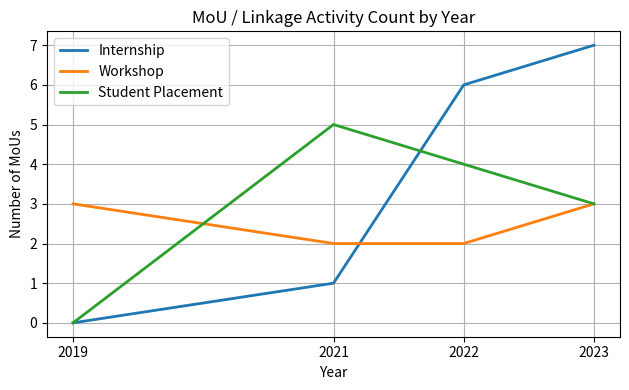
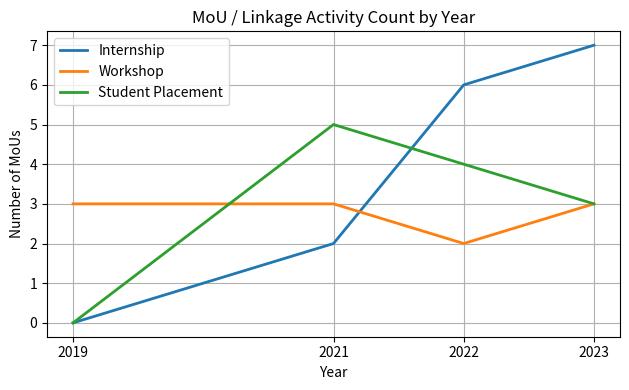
  {
    "Internship": {
-     "2021": 1,
+     "2021": 2,
      "2022": 6,
      "2023": 7
    },
    "Workshop": {
      "2019": 3,
-     "2021": 2,
+     "2021": 3,
      "2022": 2
    },
    "Student Placement": {
      "2021": 5,
      "2022": 4
    }
  }
